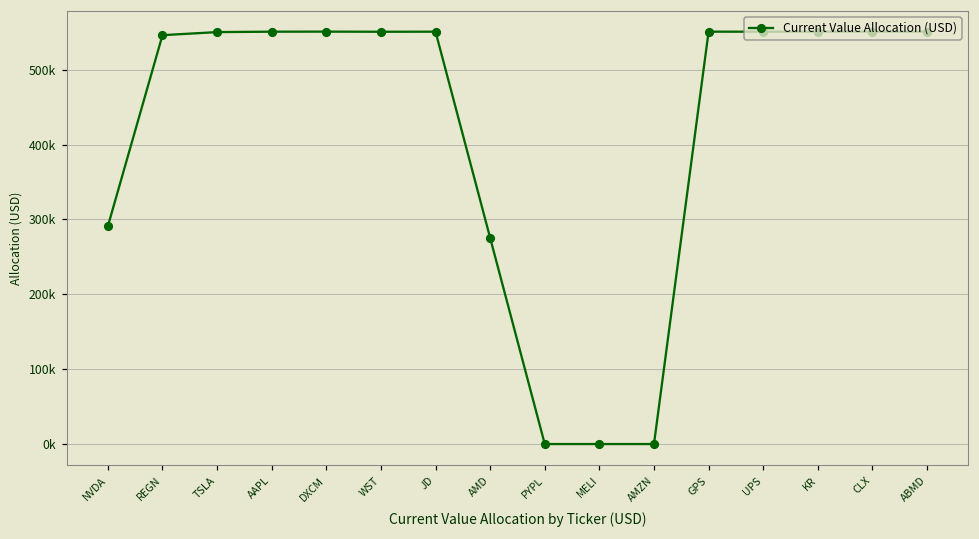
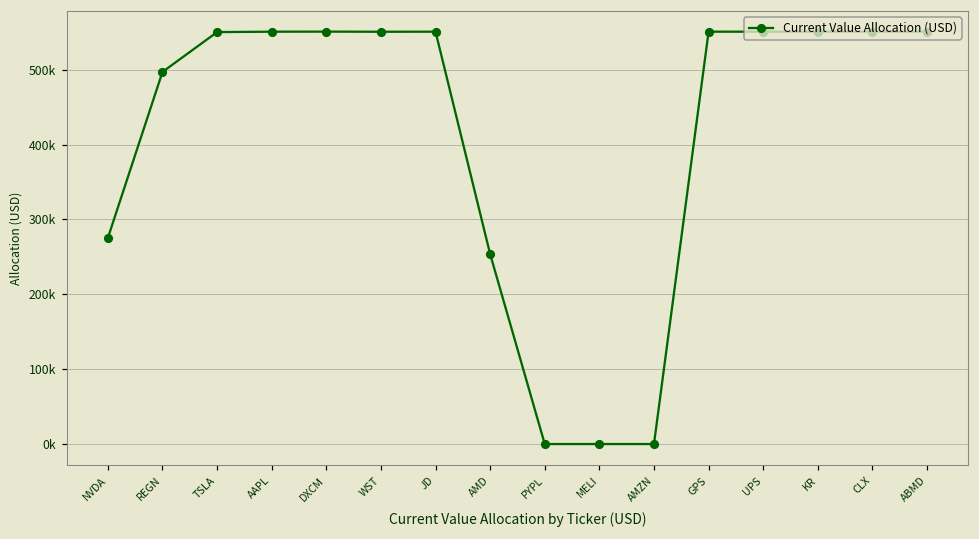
  {
-   "NVDA": 290000,
-   "REGN": 550000,
+   "NVDA": 280000,
+   "REGN": 500000,
    "TSLA": 550000,
    "AAPL": 550000,
    "DXCM": 550000,
    "WST": 550000,
    "JD": 550000,
-   "AMD": 280000,
+   "AMD": 250000,
    "PYPL": 0,
    "MELI": 0,
    "AMZN": 0,
    "GPS": 550000
  }
